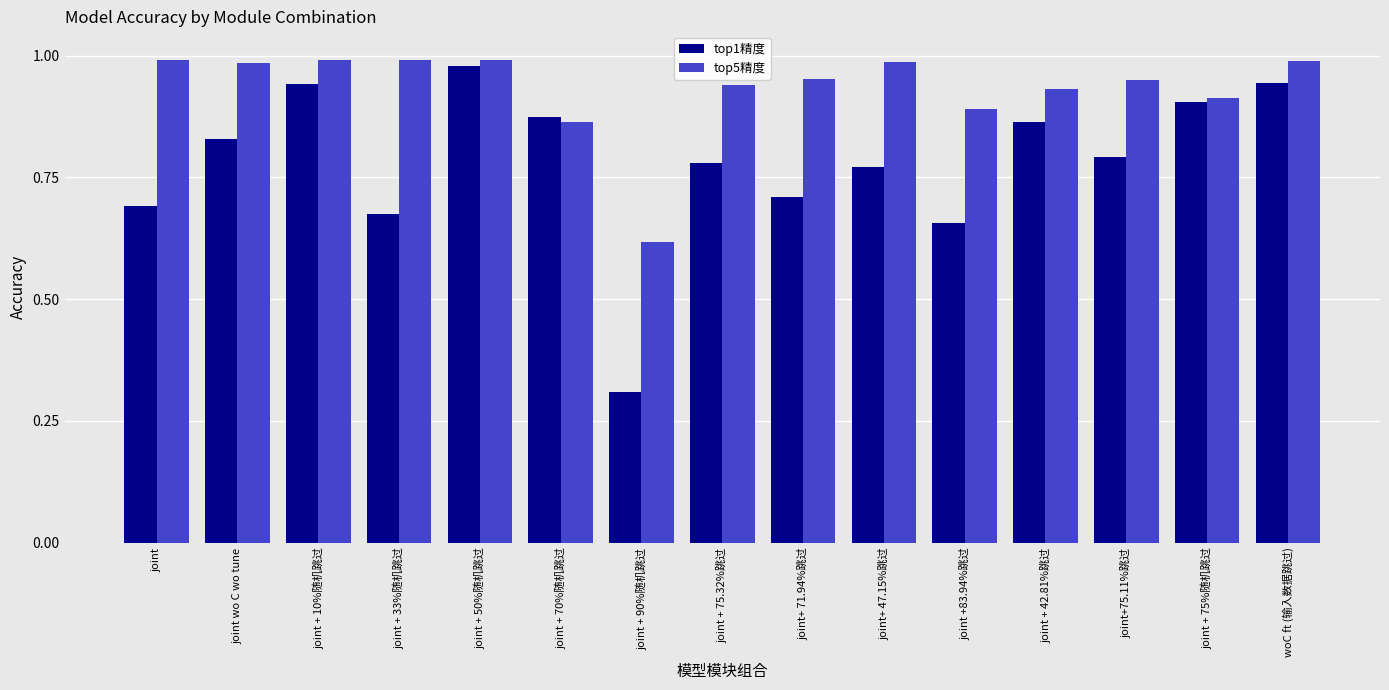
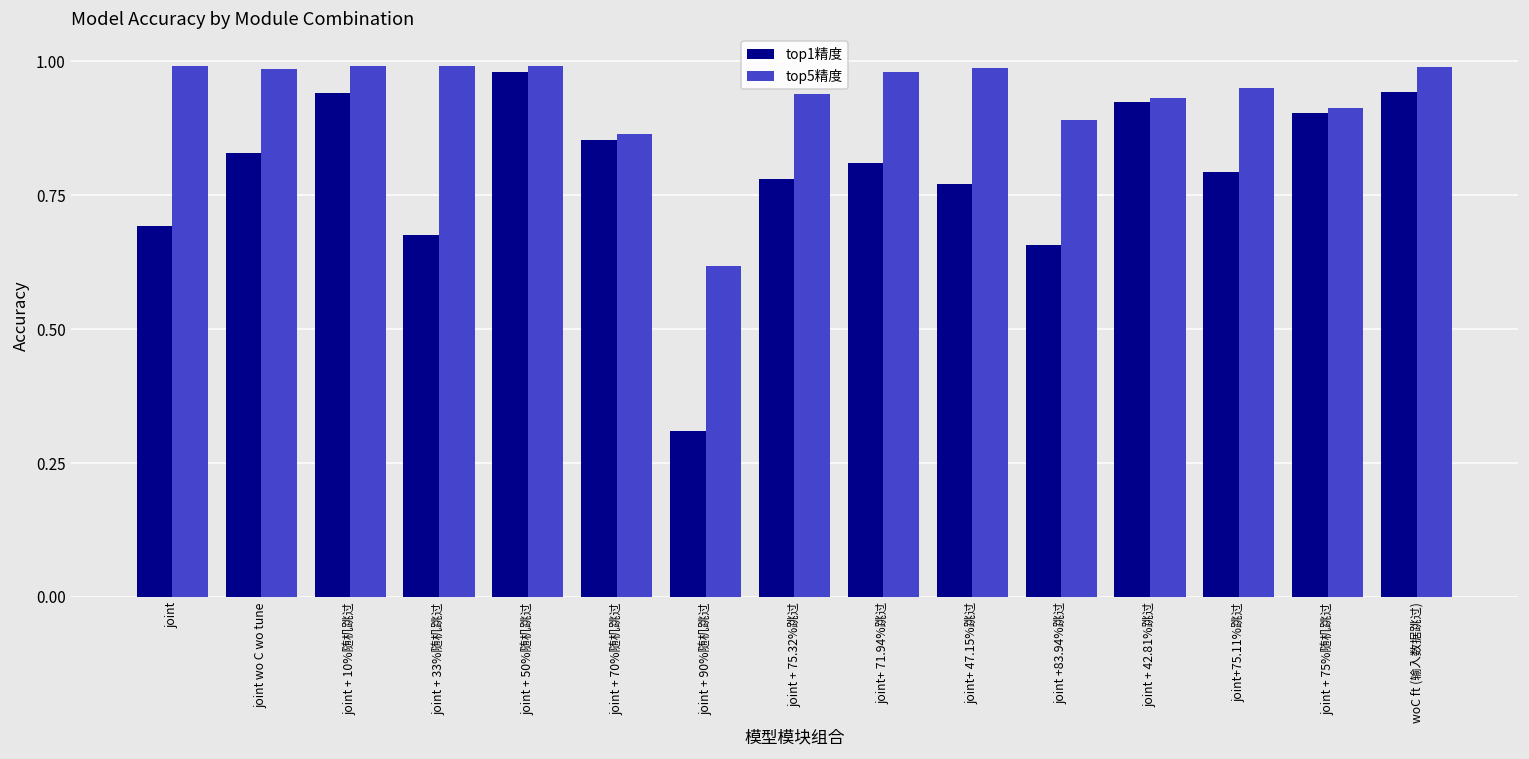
  {
    "top1精度": {
      "joint": 0.69,
      "joint wo C wo tune": 0.83,
      "joint + 10%随机跳过": 0.94,
      "joint + 33%随机跳过": 0.68,
      "joint + 50%随机跳过": 0.98,
-     "joint + 70%随机跳过": 0.87,
+     "joint + 70%随机跳过": 0.85,
      "joint + 90%随机跳过": 0.31,
      "joint + 75.32%跳过": 0.78,
-     "joint+ 71.94%跳过": 0.71,
+     "joint+ 71.94%跳过": 0.81,
      "joint+ 47.15%跳过": 0.77,
      "joint +83.94%跳过": 0.66,
-     "joint + 42.81%跳过": 0.86,
+     "joint + 42.81%跳过": 0.92,
      "joint+75.11%跳过": 0.79,
      "joint + 75%随机跳过": 0.90,
      "woC ft (输入数据跳过)": 0.94
    },
    "top5精度": {
      "joint": 0.99,
      "joint wo C wo tune": 0.99,
      "joint + 10%随机跳过": 0.99,
      "joint + 33%随机跳过": 0.99,
      "joint + 50%随机跳过": 0.99,
      "joint + 70%随机跳过": 0.86,
      "joint + 90%随机跳过": 0.62,
      "joint + 75.32%跳过": 0.94,
-     "joint+ 71.94%跳过": 0.95,
+     "joint+ 71.94%跳过": 0.98,
      "joint+ 47.15%跳过": 0.99,
      "joint +83.94%跳过": 0.89,
      "joint + 42.81%跳过": 0.93,
      "joint+75.11%跳过": 0.95,
      "joint + 75%随机跳过": 0.91,
      "woC ft (输入数据跳过)": 0.99
    }
  }
